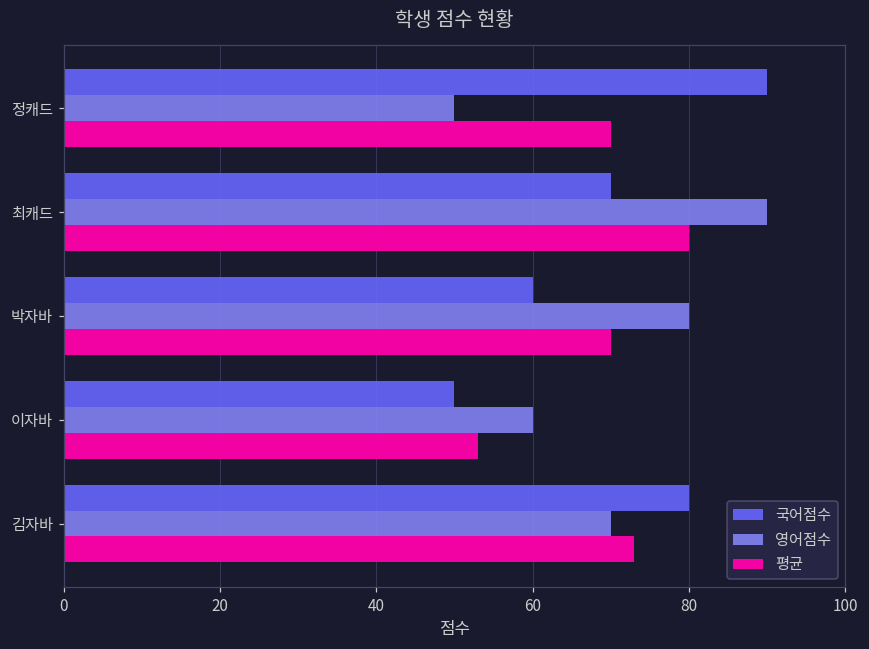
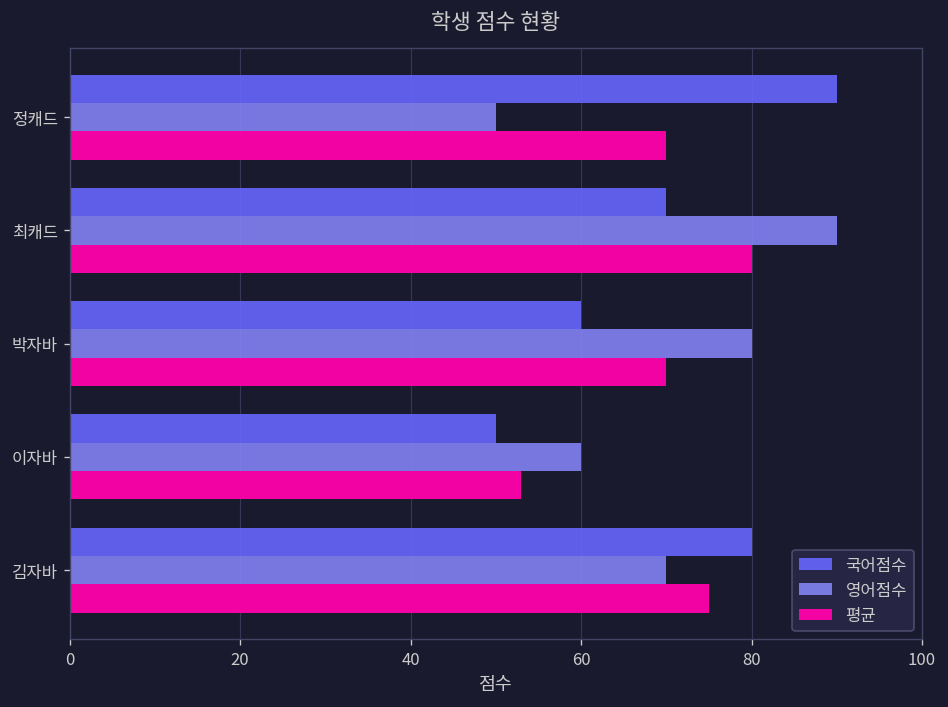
  {
    "평균": {
      "정캐드": 70,
      "최캐드": 80,
      "박자바": 70,
      "이자바": 53,
-     "김자바": 73
+     "김자바": 75
    }
  }
